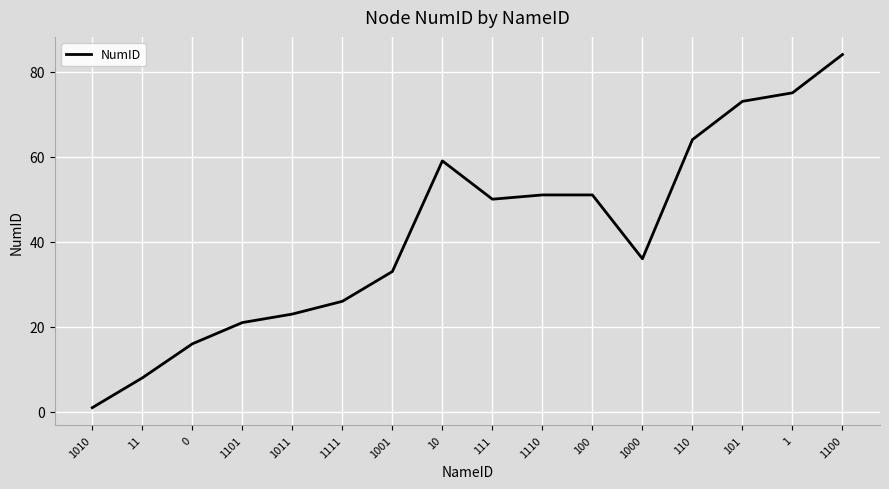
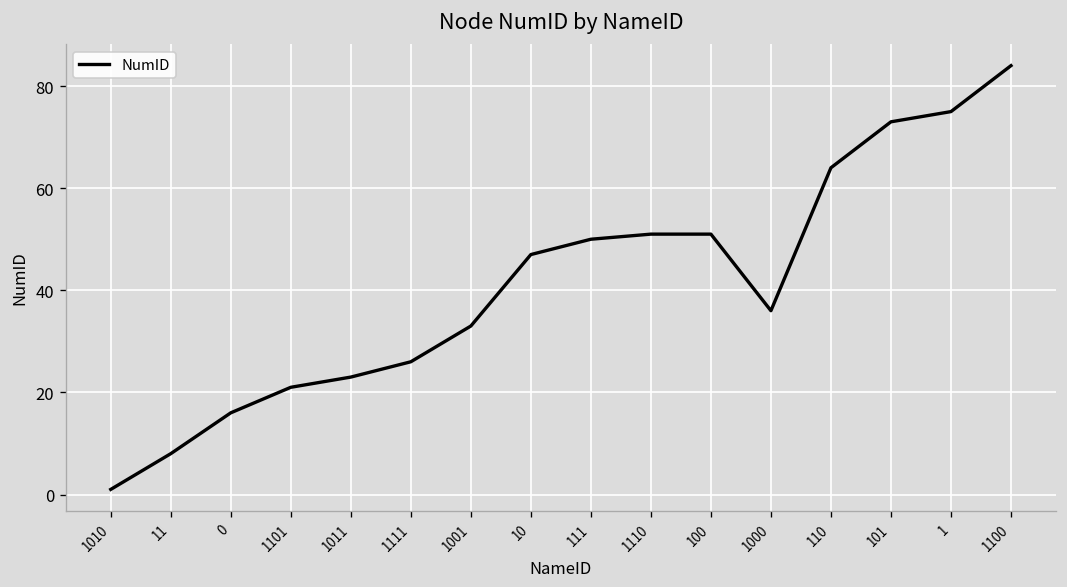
  {
    "1010": 1,
    "11": 8,
    "0": 16,
    "1101": 21,
    "1011": 23,
    "1111": 26,
    "1001": 33,
-   "10": 59,
+   "10": 47,
    "111": 50,
    "1110": 51,
    "100": 51,
    "1000": 36,
    "110": 64,
    "101": 73,
    "1": 75,
    "1100": 84
  }
